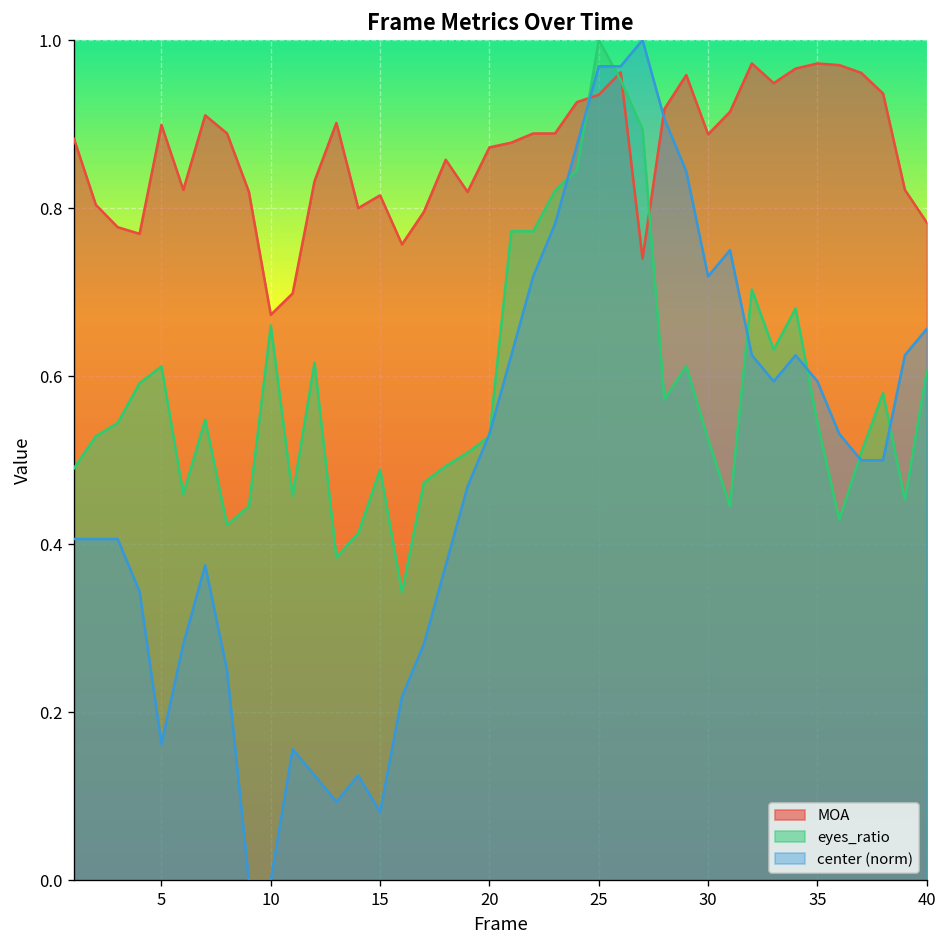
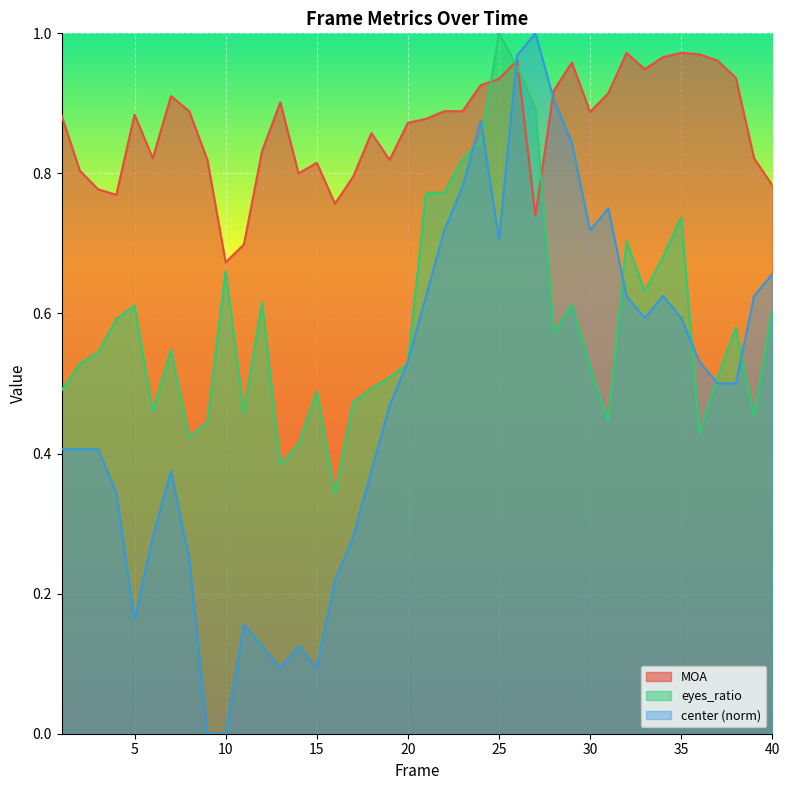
  {
    "MOA": {
-     "5": 0.90,
+     "5": 0.88,
      "10": 0.67,
      "15": 0.82,
      "20": 0.87,
      "25": 0.93,
      "30": 0.89,
      "35": 0.97,
      "40": 0.78
    },
    "eyes_ratio": {
      "5": 0.61,
      "10": 0.66,
      "15": 0.49,
      "25": 1.00,
      "30": 0.52,
-     "35": 0.54,
+     "35": 0.74,
      "40": 0.61
    },
    "center (norm)": {
      "5": 0.16,
      "10": 0.00,
-     "15": 0.08,
-     "25": 0.97,
+     "15": 0.09,
+     "25": 0.71,
      "30": 0.72,
      "35": 0.59,
      "40": 0.66
    }
  }
